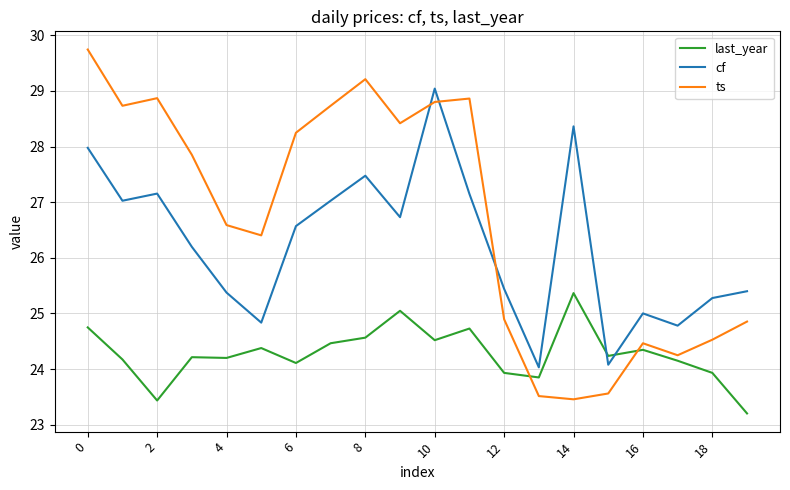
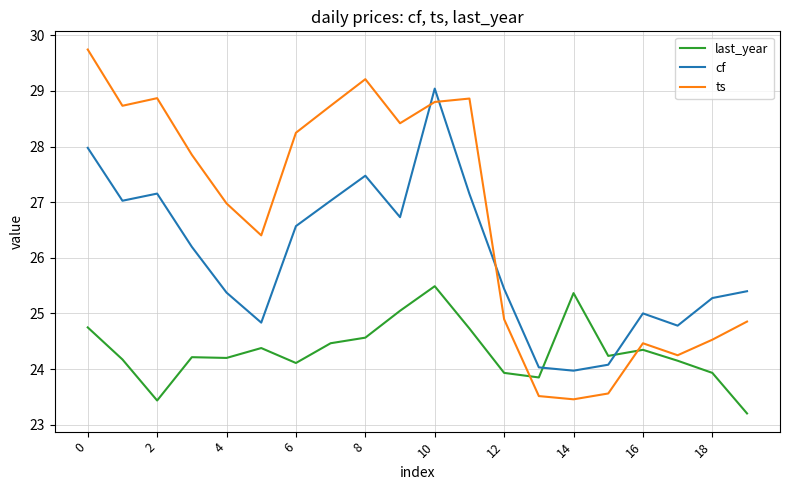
  {
    "last_year": {
      "0": 24.7,
      "2": 23.4,
      "4": 24.2,
      "6": 24.1,
      "8": 24.6,
-     "10": 24.5,
+     "10": 25.5,
      "12": 23.9,
      "14": 25.4,
      "16": 24.3,
      "18": 23.9
    },
    "cf": {
      "0": 28.0,
      "2": 27.2,
      "4": 25.4,
      "6": 26.6,
      "8": 27.5,
      "10": 29.0,
      "12": 25.4,
-     "14": 28.4,
+     "14": 24.0,
      "16": 25.0,
      "18": 25.3
    },
    "ts": {
      "0": 29.7,
      "2": 28.9,
-     "4": 26.6,
+     "4": 27.0,
      "6": 28.2,
      "8": 29.2,
      "10": 28.8,
      "12": 24.9,
      "14": 23.5,
      "16": 24.5,
      "18": 24.5
    }
  }
